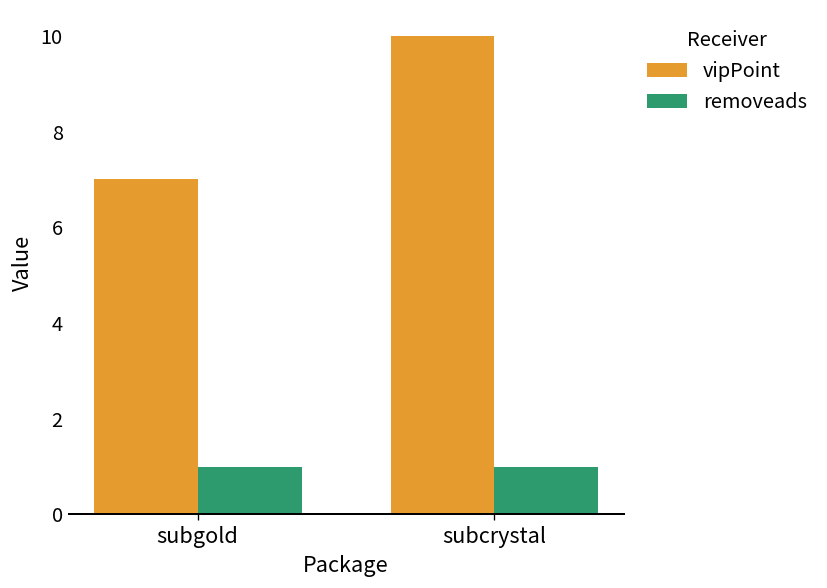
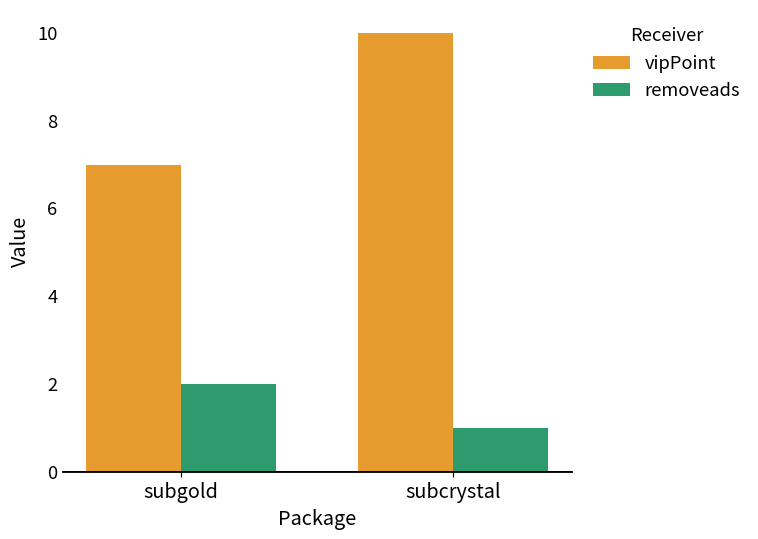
  {
    "vipPoint": {
      "subgold": 7,
      "subcrystal": 10
    },
    "removeads": {
-     "subgold": 1,
+     "subgold": 2,
      "subcrystal": 1
    }
  }
